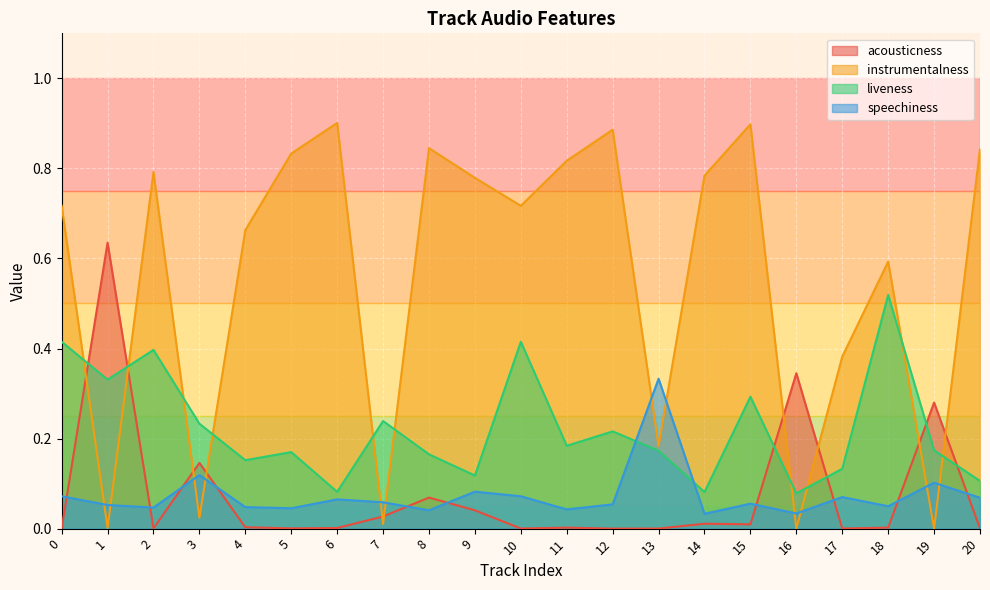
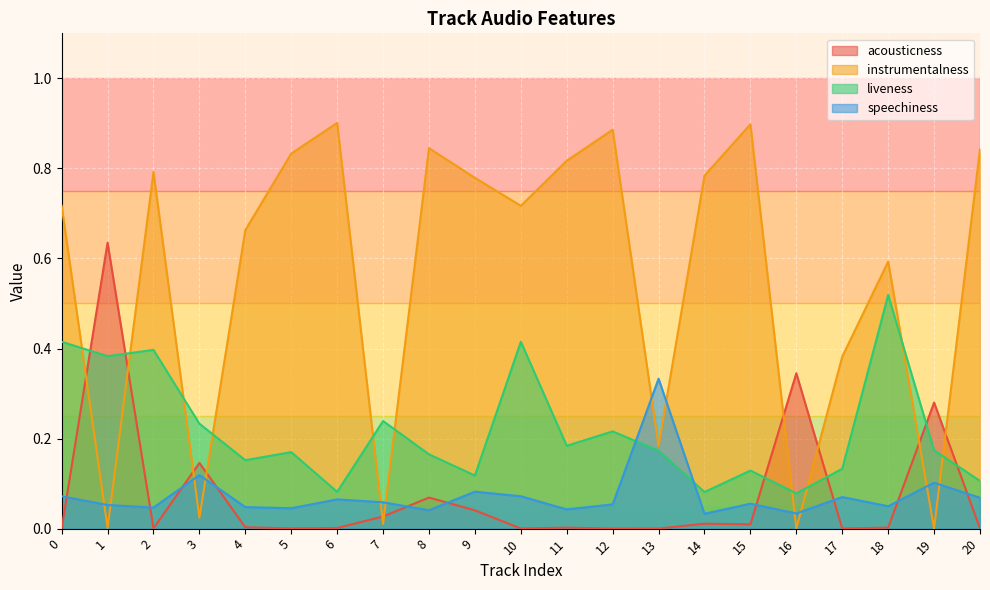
  {
    "acousticness": {
      "0": 0.00,
      "1": 0.64,
      "2": 0.00,
      "3": 0.15,
      "4": 0.00,
      "5": 0.00,
      "6": 0.00,
      "7": 0.03,
      "8": 0.07,
      "9": 0.04,
      "10": 0.00,
      "11": 0.00,
      "12": 0.00,
      "13": 0.00,
      "14": 0.01,
      "15": 0.01,
      "16": 0.35,
      "17": 0.00,
      "18": 0.00,
      "19": 0.28,
      "20": 0.00
    },
    "instrumentalness": {
      "0": 0.72,
      "1": 0.00,
      "2": 0.79,
      "3": 0.02,
      "4": 0.66,
      "5": 0.83,
      "6": 0.90,
      "7": 0.01,
      "8": 0.85,
      "9": 0.78,
      "10": 0.72,
      "11": 0.82,
      "12": 0.89,
      "13": 0.18,
      "14": 0.78,
      "15": 0.90,
      "16": 0.00,
      "17": 0.38,
      "18": 0.59,
      "19": 0.00,
      "20": 0.84
    },
    "liveness": {
      "0": 0.42,
-     "1": 0.33,
+     "1": 0.38,
      "2": 0.40,
      "3": 0.23,
      "4": 0.15,
      "5": 0.17,
      "6": 0.08,
      "7": 0.24,
      "8": 0.17,
      "9": 0.12,
      "10": 0.42,
      "11": 0.18,
      "12": 0.22,
      "13": 0.17,
      "14": 0.08,
-     "15": 0.29,
+     "15": 0.13,
      "16": 0.08,
      "17": 0.13,
      "18": 0.52,
      "19": 0.17,
      "20": 0.11
    },
    "speechiness": {
      "0": 0.07,
      "1": 0.05,
      "2": 0.05,
      "3": 0.12,
      "4": 0.05,
      "5": 0.05,
      "6": 0.07,
      "7": 0.06,
      "8": 0.04,
      "9": 0.08,
      "10": 0.07,
      "11": 0.04,
      "12": 0.05,
      "13": 0.33,
      "14": 0.03,
      "15": 0.06,
      "16": 0.03,
      "17": 0.07,
      "18": 0.05,
      "19": 0.10,
      "20": 0.07
    }
  }
